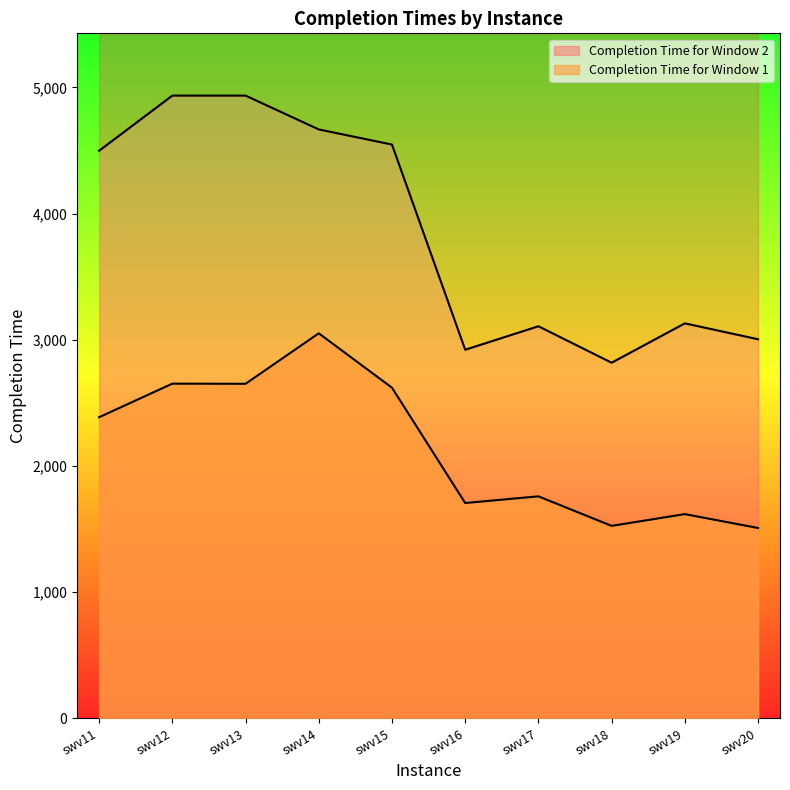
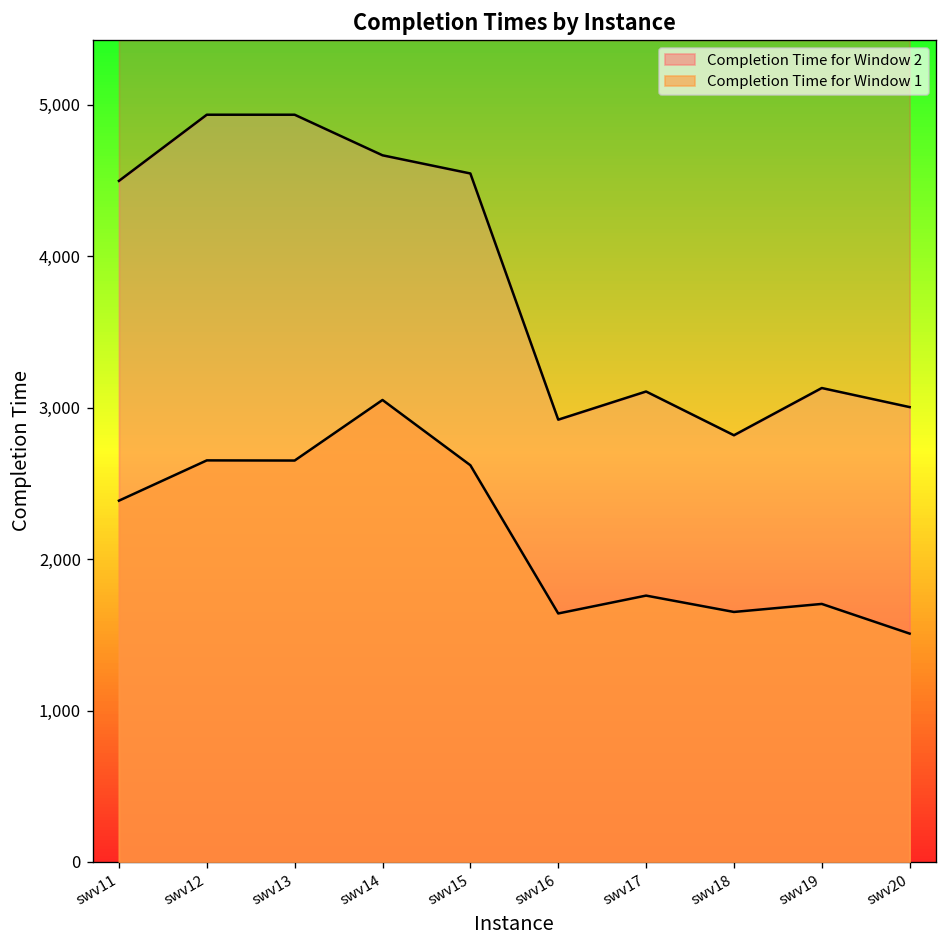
  {
    "Completion Time for Window 1": {
      "swv11": "2,390",
      "swv12": "2,650",
      "swv13": "2,650",
      "swv14": "3,050",
      "swv15": "2,620",
-     "swv16": "1,710",
+     "swv16": "1,640",
      "swv17": "1,760",
-     "swv18": "1,530",
-     "swv19": "1,620",
+     "swv18": "1,650",
+     "swv19": "1,700",
      "swv20": "1,510"
    }
  }
